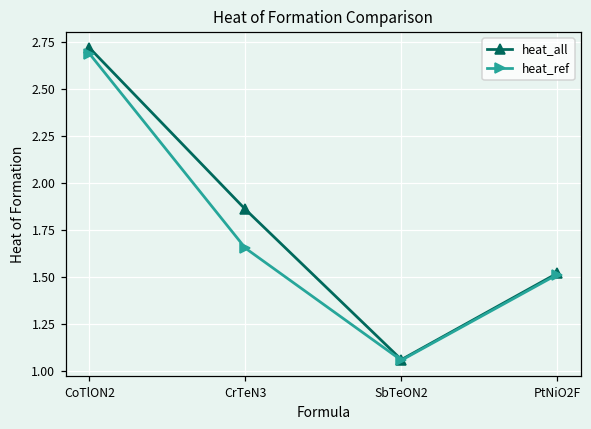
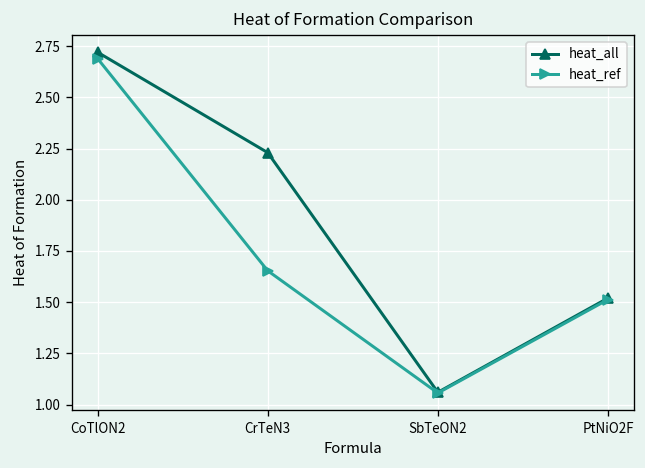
  {
    "heat_all": {
      "CoTlON2": 2.72,
-     "CrTeN3": 1.86
+     "CrTeN3": 2.23
    },
    "heat_ref": {
      "CoTlON2": 2.69,
      "CrTeN3": 1.65
    }
  }
